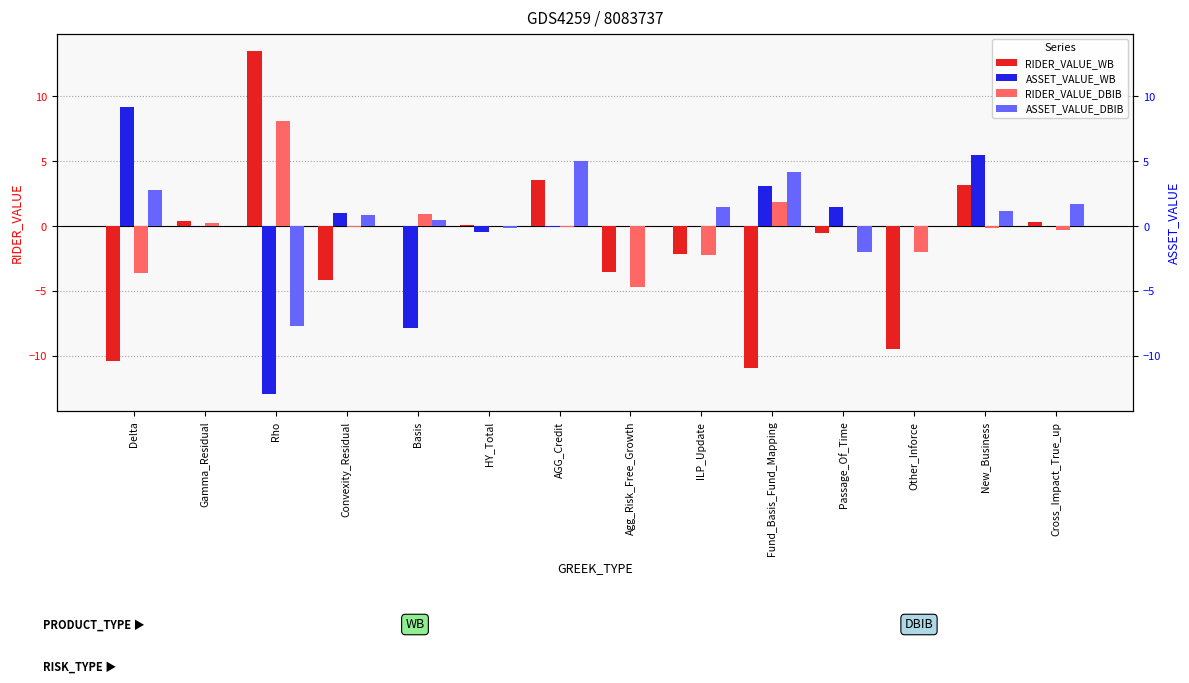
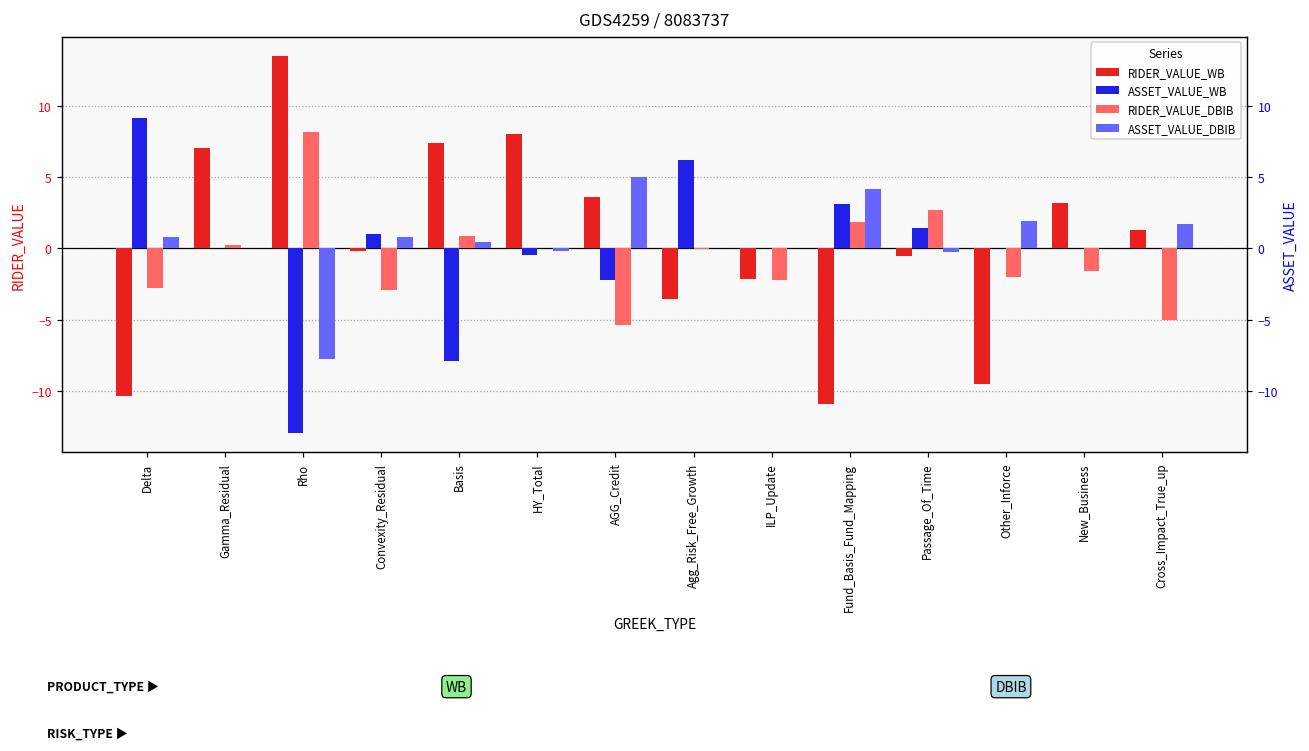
  {
    "RIDER_VALUE_WB": {
      "Delta": -10.4,
-     "Gamma_Residual": 0.4,
+     "Gamma_Residual": 7.1,
      "Rho": 13.5,
-     "Convexity_Residual": -4.1,
-     "Basis": 0.0,
-     "HY_Total": 0.1,
+     "Convexity_Residual": -0.2,
+     "Basis": 7.4,
+     "HY_Total": 8.0,
      "AGG_Credit": 3.6,
      "Agg_Risk_Free_Growth": -3.5,
      "ILP_Update": -2.2,
      "Fund_Basis_Fund_Mapping": -10.9,
      "Passage_Of_Time": -0.5,
      "Other_Inforce": -9.5,
      "New_Business": 3.2,
-     "Cross_Impact_True_up": 0.3
+     "Cross_Impact_True_up": 1.3
    },
    "ASSET_VALUE_WB": {
      "Delta": 9.2,
      "Gamma_Residual": 0.0,
      "Rho": -13.0,
      "Convexity_Residual": 1.0,
      "Basis": -7.9,
      "HY_Total": -0.4,
-     "AGG_Credit": -0.1,
-     "Agg_Risk_Free_Growth": 0.0,
+     "AGG_Credit": -2.2,
+     "Agg_Risk_Free_Growth": 6.2,
      "ILP_Update": 0.0,
      "Fund_Basis_Fund_Mapping": 3.1,
      "Passage_Of_Time": 1.5,
      "Other_Inforce": 0.0,
-     "New_Business": 5.5,
+     "New_Business": 0.0,
      "Cross_Impact_True_up": 0.0
    },
    "RIDER_VALUE_DBIB": {
-     "Delta": -3.6,
+     "Delta": -2.8,
      "Gamma_Residual": 0.2,
      "Rho": 8.1,
-     "Convexity_Residual": 0.0,
+     "Convexity_Residual": -2.9,
      "Basis": 0.9,
-     "AGG_Credit": 0.0,
-     "Agg_Risk_Free_Growth": -4.7,
+     "AGG_Credit": -5.4,
+     "Agg_Risk_Free_Growth": -0.1,
      "ILP_Update": -2.2,
      "Fund_Basis_Fund_Mapping": 1.8,
-     "Passage_Of_Time": 0.0,
+     "Passage_Of_Time": 2.7,
      "Other_Inforce": -2.0,
-     "New_Business": -0.1,
-     "Cross_Impact_True_up": -0.3
+     "New_Business": -1.6,
+     "Cross_Impact_True_up": -5.0
    },
    "ASSET_VALUE_DBIB": {
-     "Delta": 2.8,
+     "Delta": 0.8,
      "Gamma_Residual": 0.0,
      "Rho": -7.7,
      "Convexity_Residual": 0.8,
      "Basis": 0.5,
      "AGG_Credit": 5.0,
      "Agg_Risk_Free_Growth": 0.0,
-     "ILP_Update": 1.5,
+     "ILP_Update": 0.0,
      "Fund_Basis_Fund_Mapping": 4.2,
-     "Passage_Of_Time": -2.0,
-     "Other_Inforce": 0.0,
-     "New_Business": 1.2,
+     "Passage_Of_Time": -0.2,
+     "Other_Inforce": 1.9,
+     "New_Business": 0.0,
      "Cross_Impact_True_up": 1.7
    }
  }
